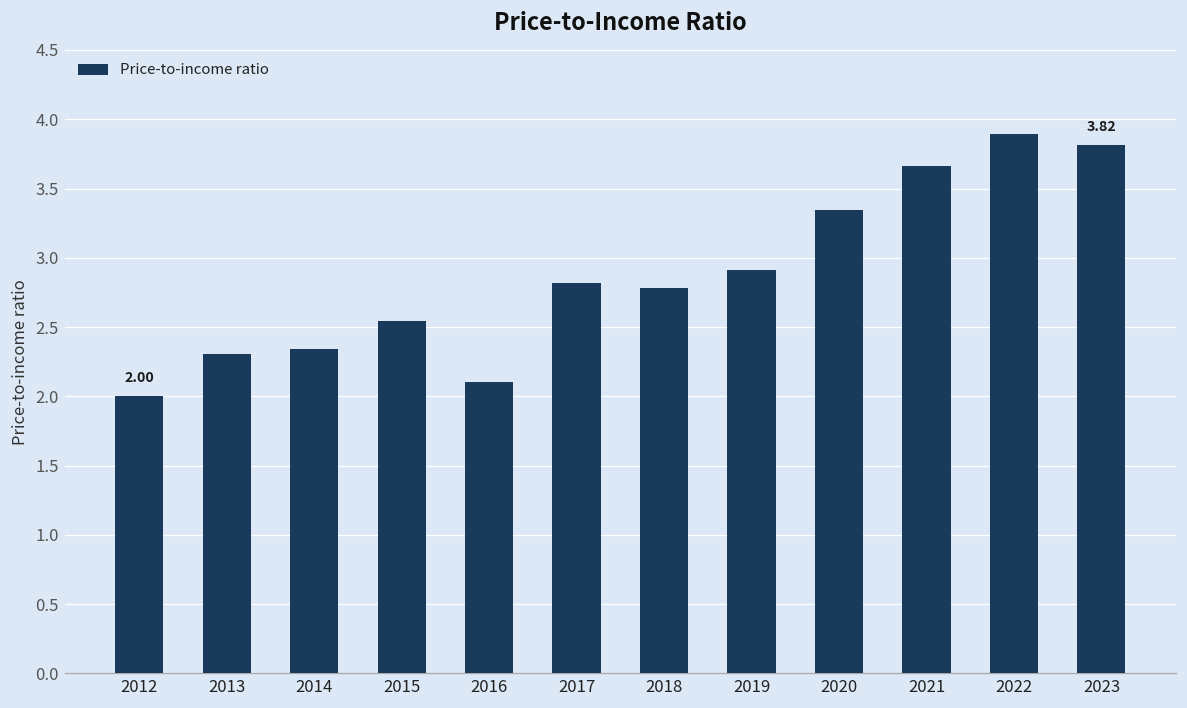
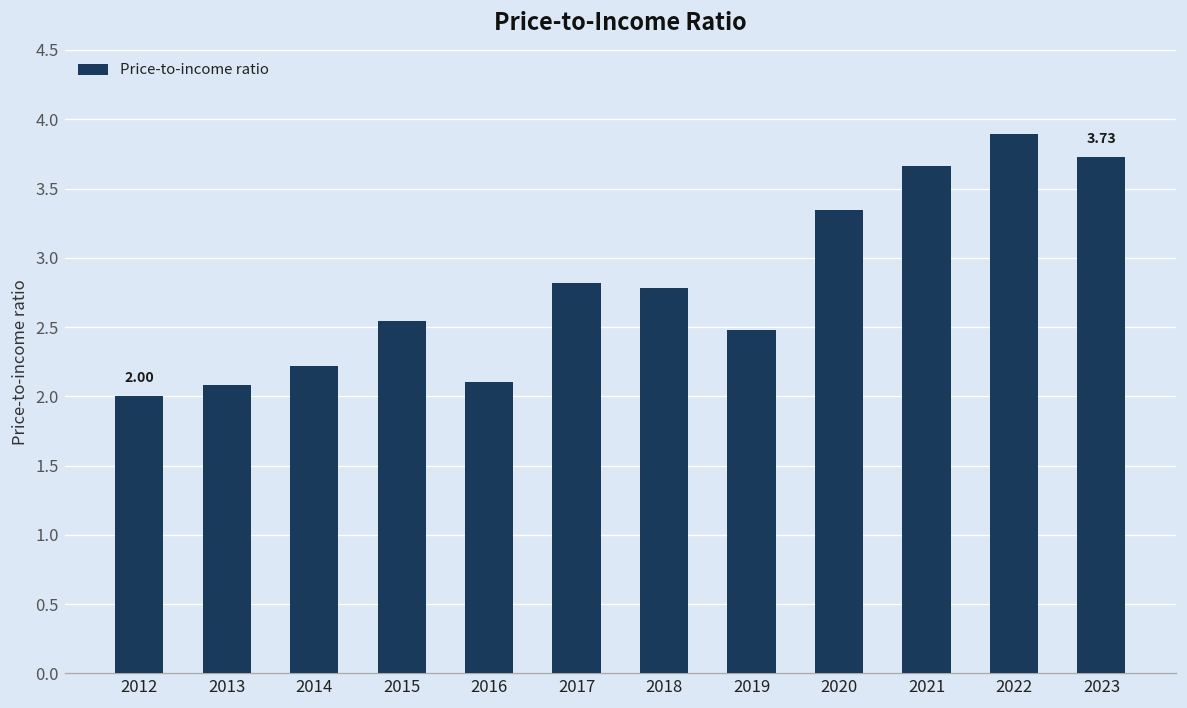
  {
    "2012": 2.00,
-   "2013": 2.30,
-   "2014": 2.34,
-   "2019": 2.91,
-   "2023": 3.82
+   "2013": 2.08,
+   "2014": 2.22,
+   "2019": 2.48,
+   "2023": 3.73
  }
